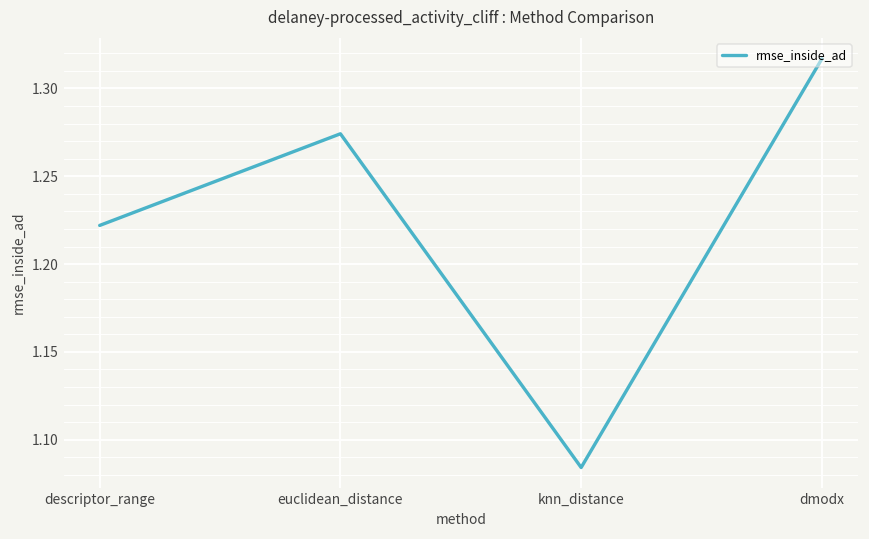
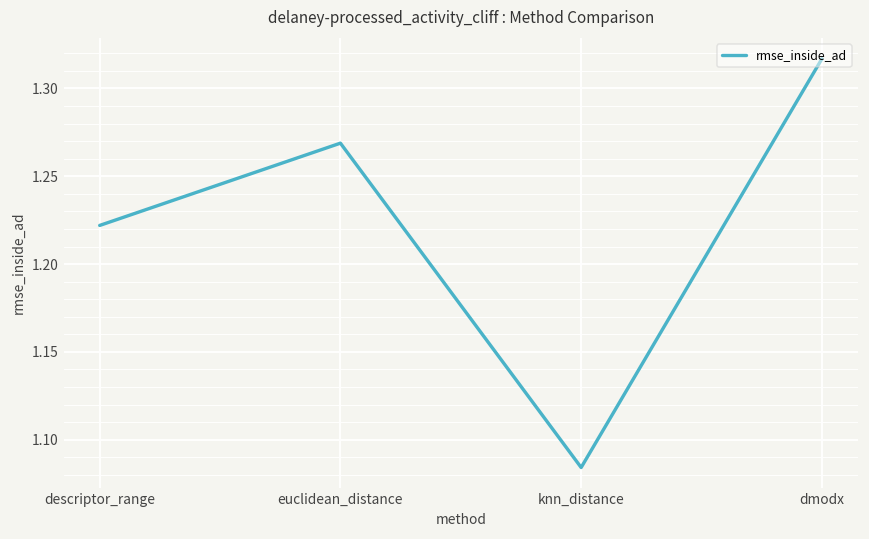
  {
    "descriptor_range": 1.222,
-   "euclidean_distance": 1.274,
+   "euclidean_distance": 1.269,
    "knn_distance": 1.084
  }
